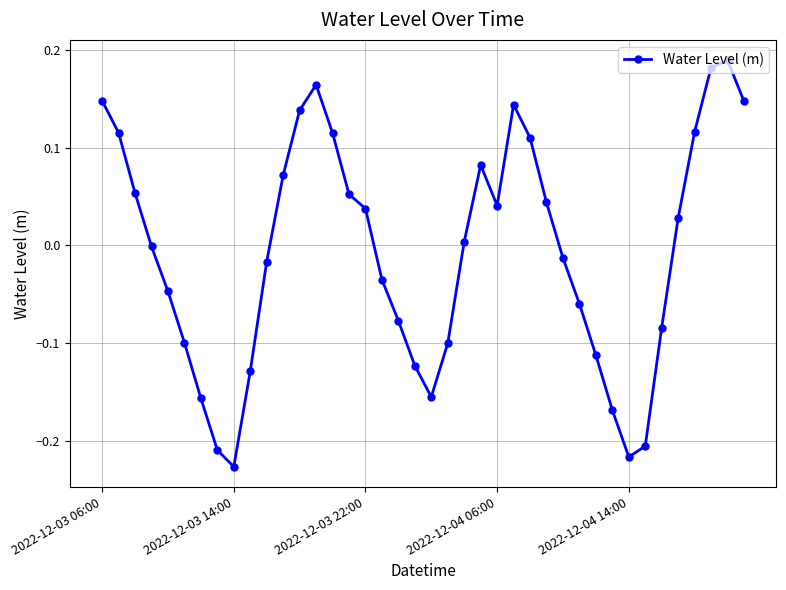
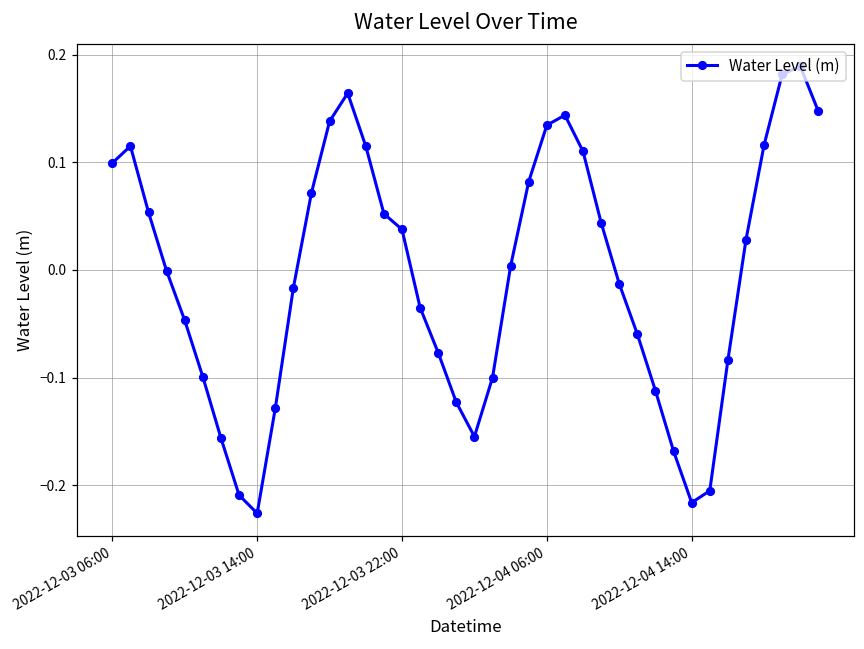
  {
-   "2022-12-03 06:00": 0.15,
+   "2022-12-03 06:00": 0.10,
    "2022-12-03 14:00": -0.23,
    "2022-12-03 22:00": 0.04,
-   "2022-12-04 06:00": 0.04,
+   "2022-12-04 06:00": 0.13,
    "2022-12-04 14:00": -0.22
  }
